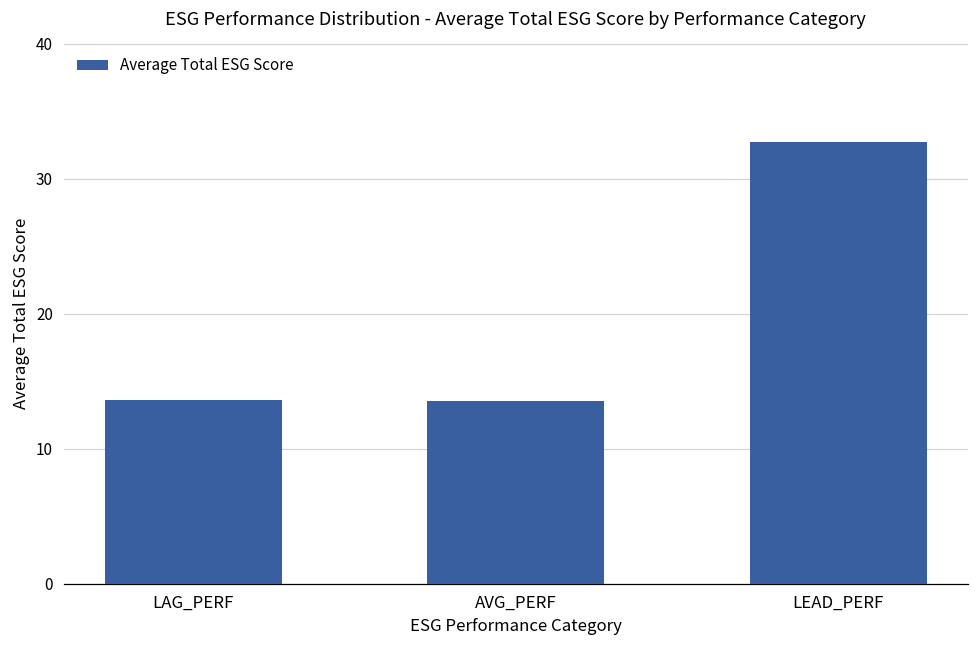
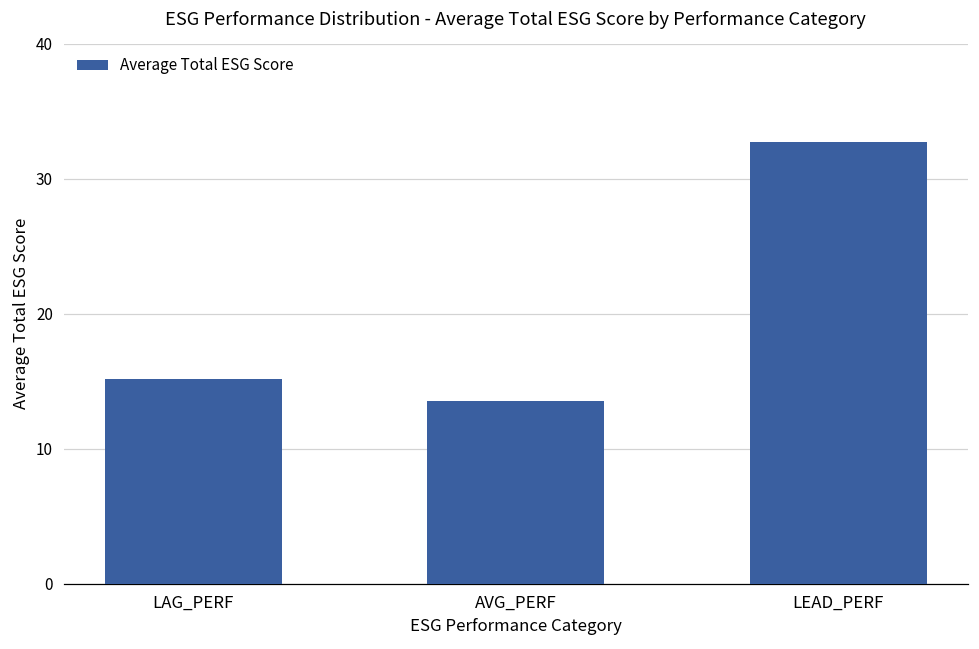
  {
-   "LAG_PERF": 13.6,
+   "LAG_PERF": 15.2,
    "AVG_PERF": 13.5,
    "LEAD_PERF": 32.7
  }
